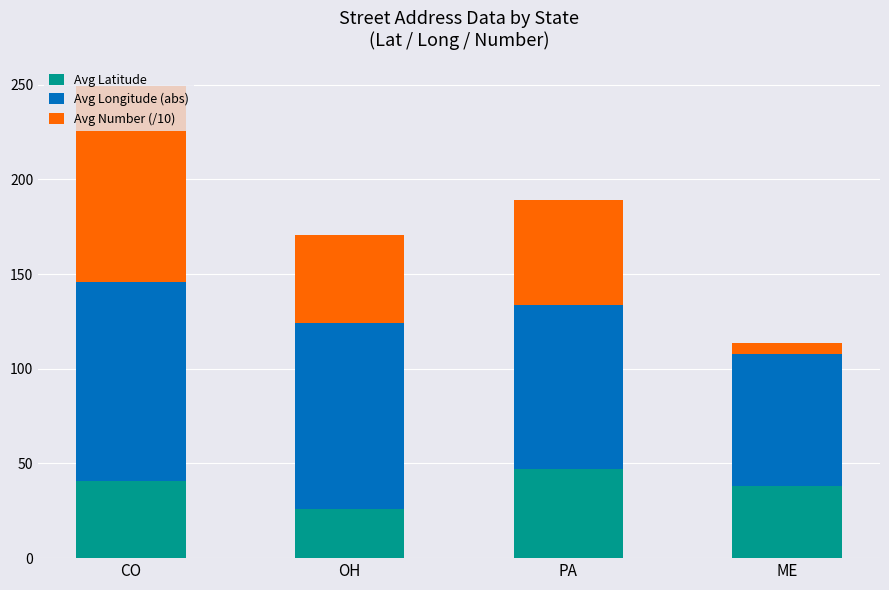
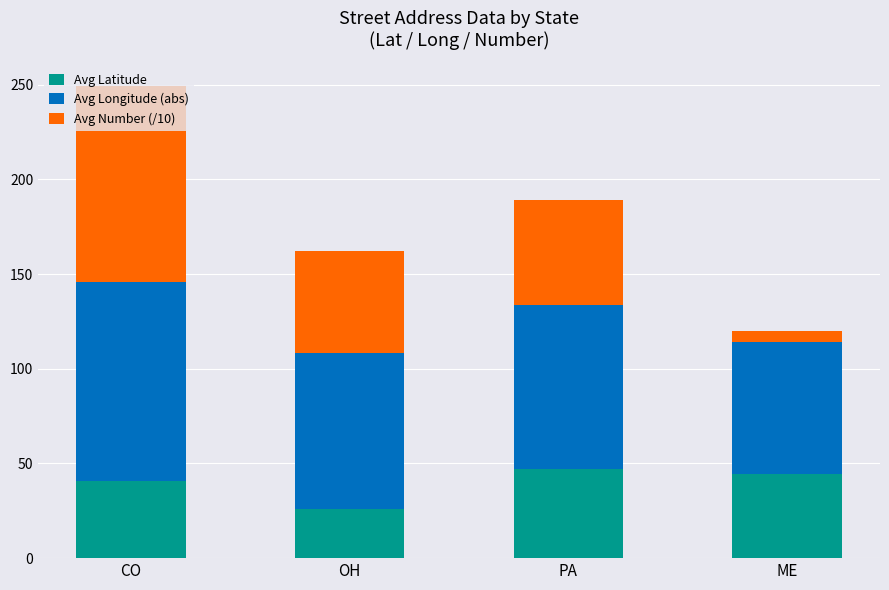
  {
    "Avg Latitude": {
      "CO": 41,
      "OH": 26,
      "PA": 47,
-     "ME": 38
+     "ME": 45
    },
    "Avg Longitude (abs)": {
      "CO": 105,
-     "OH": 98,
+     "OH": 82,
      "PA": 87,
      "ME": 70
    },
    "Avg Number (/10)": {
-     "OH": 47,
+     "OH": 54,
      "PA": 55,
      "ME": 6
    }
  }
